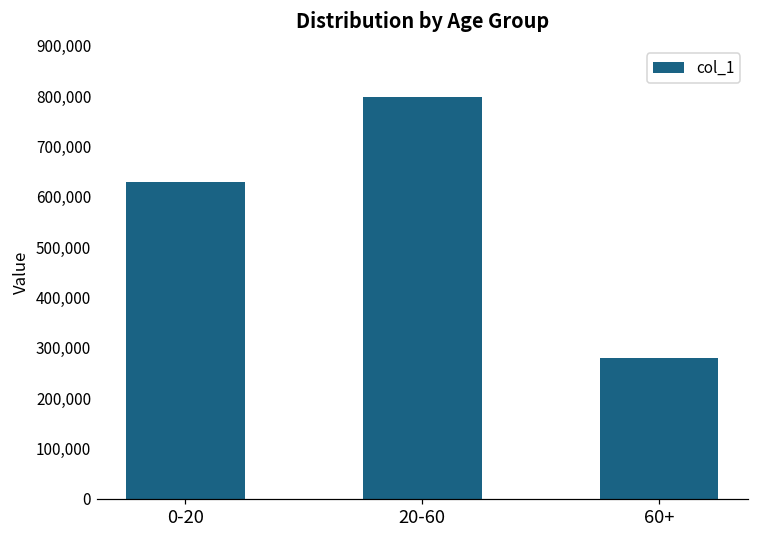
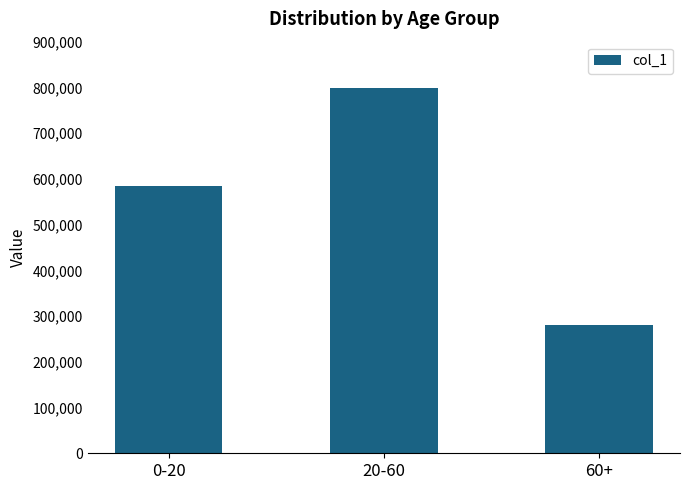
  {
-   "0-20": "630,000",
+   "0-20": "580,000",
    "20-60": "800,000",
    "60+": "280,000"
  }
